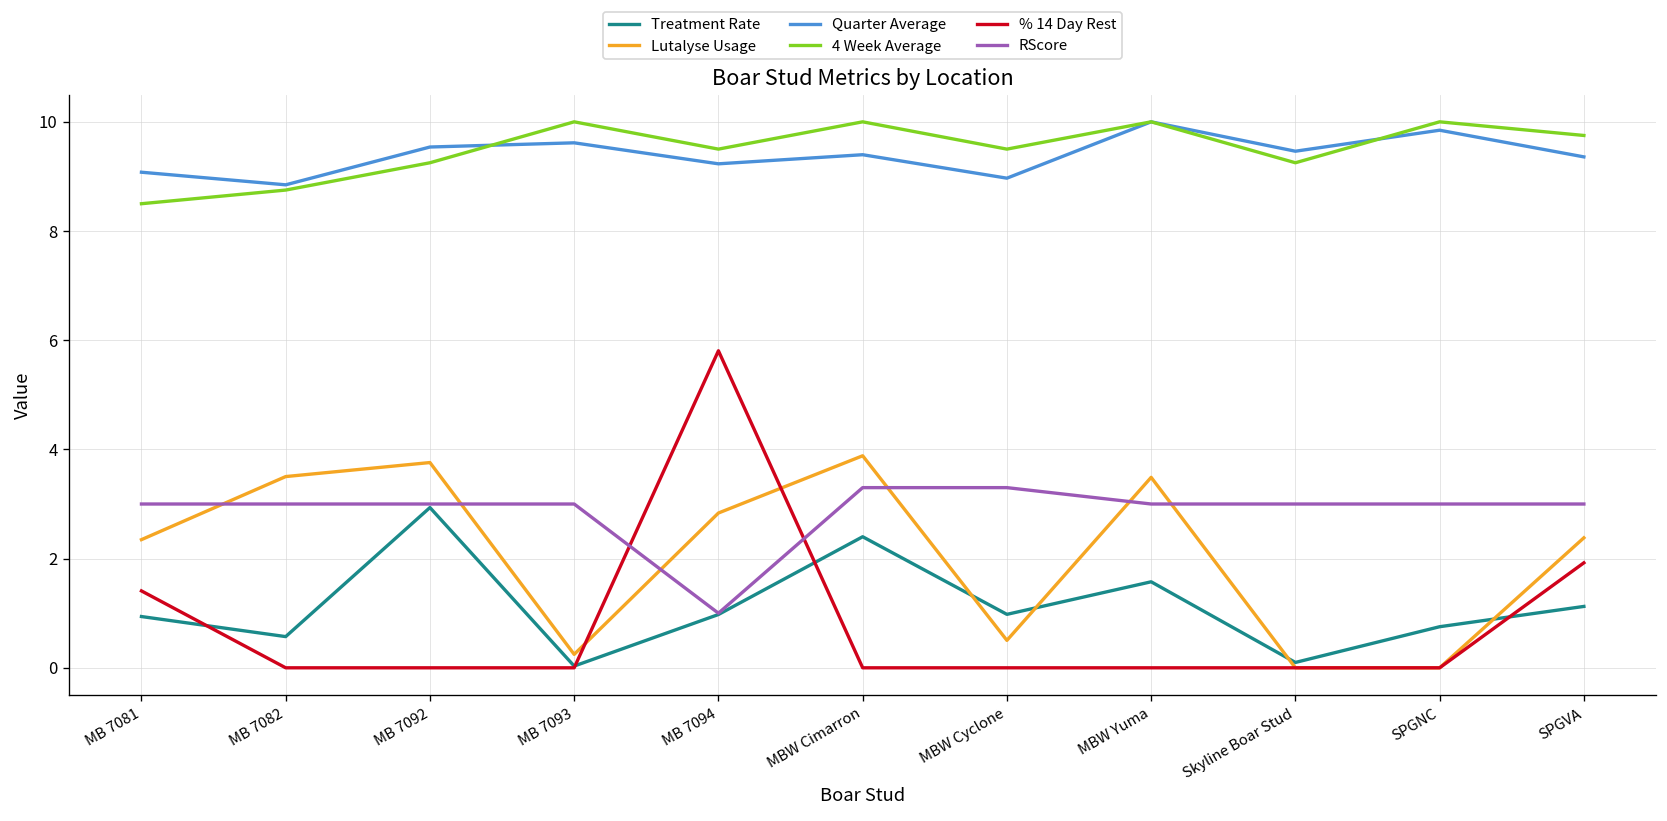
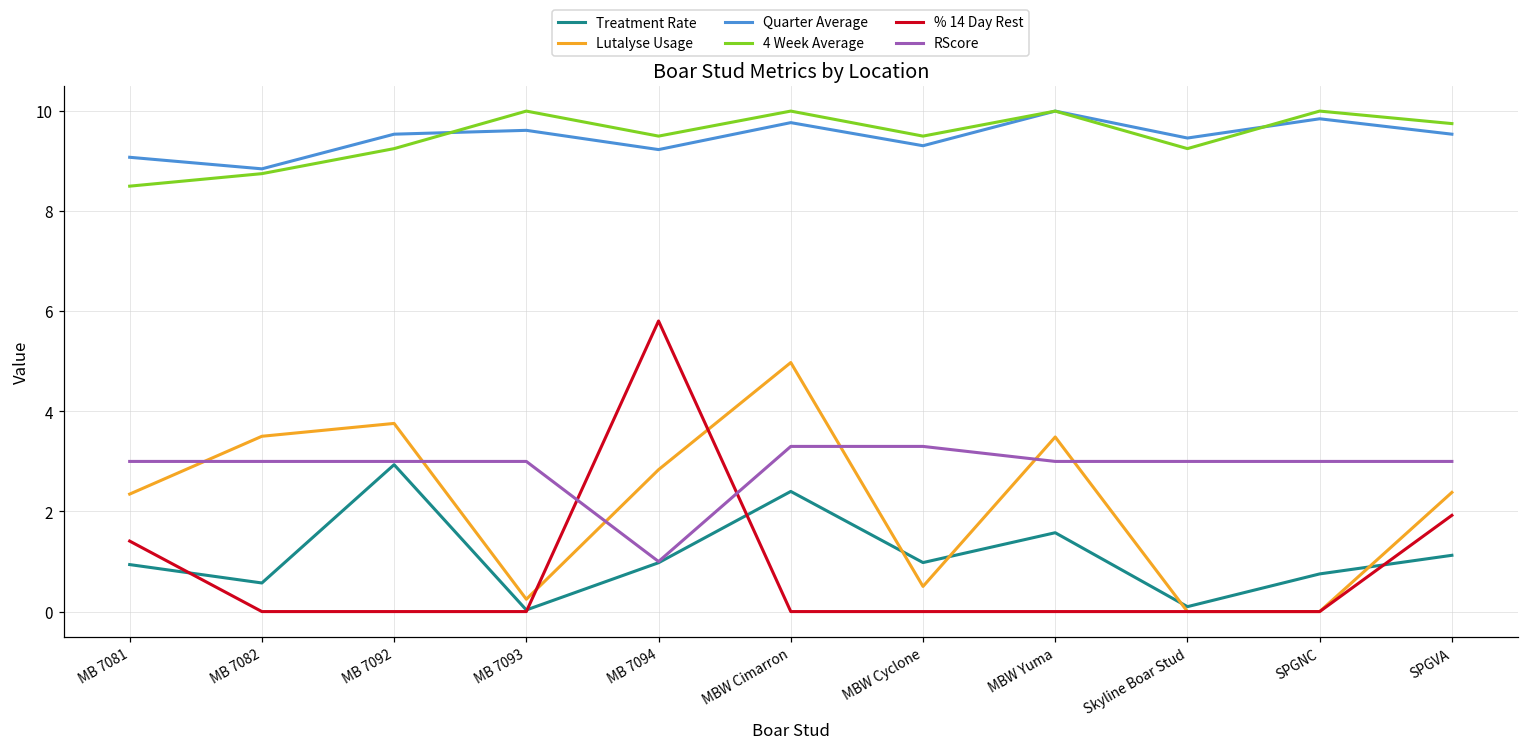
  {
    "Treatment Rate": {
      "MB 7081": 0.9,
      "MB 7082": 0.6,
      "MB 7092": 2.9,
      "MBW Cimarron": 2.4,
      "MBW Cyclone": 1.0,
      "MBW Yuma": 1.6,
      "Skyline Boar Stud": 0.1,
      "SPGNC": 0.8,
      "SPGVA": 1.1
    },
    "Lutalyse Usage": {
      "MB 7081": 2.3,
      "MB 7082": 3.5,
      "MB 7092": 3.8,
      "MB 7093": 0.2,
      "MB 7094": 2.8,
-     "MBW Cimarron": 3.9,
+     "MBW Cimarron": 5.0,
      "MBW Cyclone": 0.5,
      "MBW Yuma": 3.5,
      "SPGVA": 2.4
    },
    "Quarter Average": {
      "MB 7081": 9.1,
      "MB 7082": 8.8,
      "MB 7092": 9.5,
      "MB 7093": 9.6,
      "MB 7094": 9.2,
-     "MBW Cimarron": 9.4,
-     "MBW Cyclone": 9.0,
+     "MBW Cimarron": 9.8,
+     "MBW Cyclone": 9.3,
      "Skyline Boar Stud": 9.5,
      "SPGNC": 9.8,
-     "SPGVA": 9.4
+     "SPGVA": 9.5
    },
    "4 Week Average": {
      "MB 7081": 8.5,
      "MB 7082": 8.8,
      "MB 7092": 9.3,
      "MB 7093": 10.0,
      "MB 7094": 9.5,
      "MBW Cimarron": 10.0,
      "MBW Cyclone": 9.5,
      "Skyline Boar Stud": 9.3,
      "SPGNC": 10.0,
      "SPGVA": 9.8
    },
    "% 14 Day Rest": {
      "MB 7081": 1.4,
      "MB 7082": 0.0,
      "MB 7092": 0.0,
      "MB 7094": 5.8,
      "MBW Cimarron": 0.0,
      "MBW Cyclone": 0.0,
      "MBW Yuma": 0.0,
      "SPGVA": 1.9
    },
    "RScore": {
      "MB 7081": 3.0,
      "MB 7082": 3.0,
      "MB 7092": 3.0,
      "MB 7093": 3.0,
      "MBW Cimarron": 3.3,
      "MBW Cyclone": 3.3,
      "MBW Yuma": 3.0,
      "Skyline Boar Stud": 3.0,
      "SPGNC": 3.0,
      "SPGVA": 3.0
    }
  }
